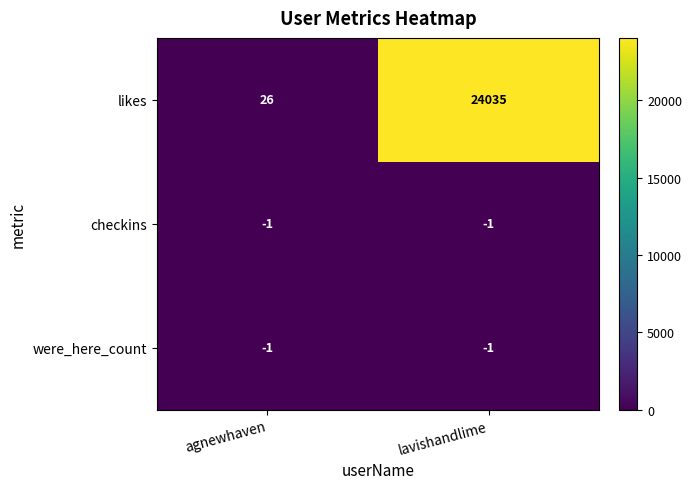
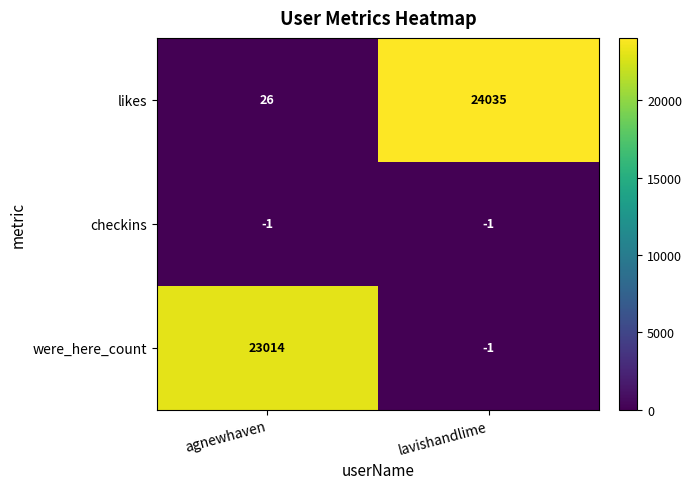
  {
    "likes": {
      "agnewhaven": 26,
      "lavishandlime": 24035
    },
    "checkins": {
      "agnewhaven": -1,
      "lavishandlime": -1
    },
    "were_here_count": {
-     "agnewhaven": -1,
+     "agnewhaven": 23014,
      "lavishandlime": -1
    }
  }
